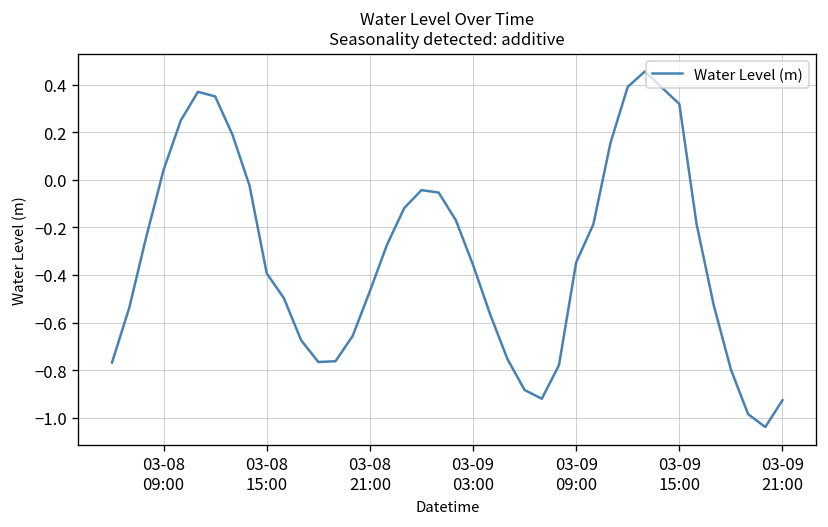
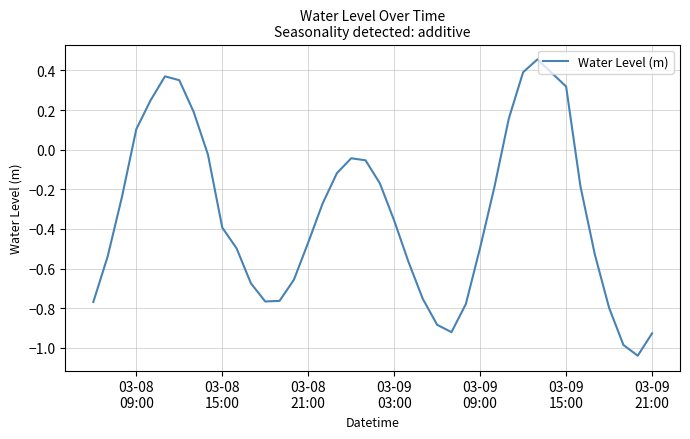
  {
-   "03-08 09:00": 0.04,
+   "03-08 09:00": 0.10,
    "03-08 15:00": -0.39,
    "03-08 21:00": -0.47,
    "03-09 03:00": -0.36,
-   "03-09 09:00": -0.35,
+   "03-09 09:00": -0.49,
    "03-09 15:00": 0.32,
    "03-09 21:00": -0.93
  }
